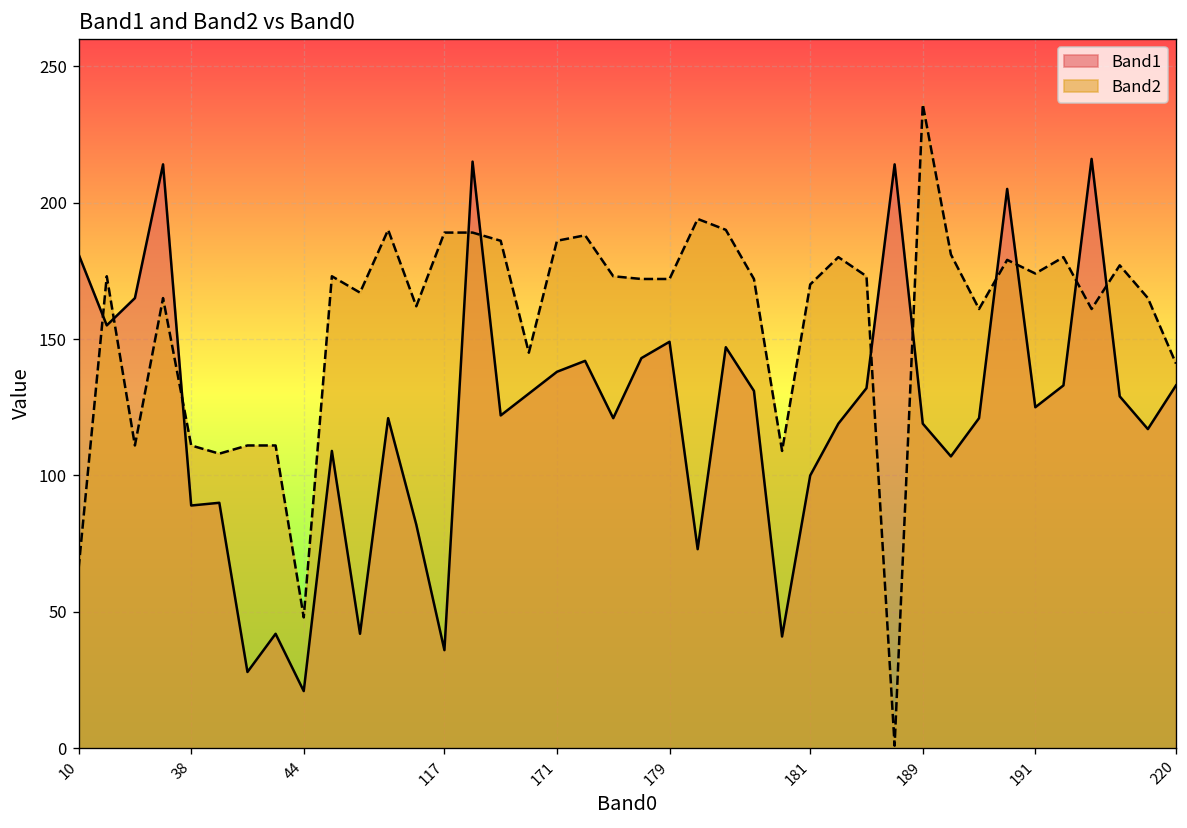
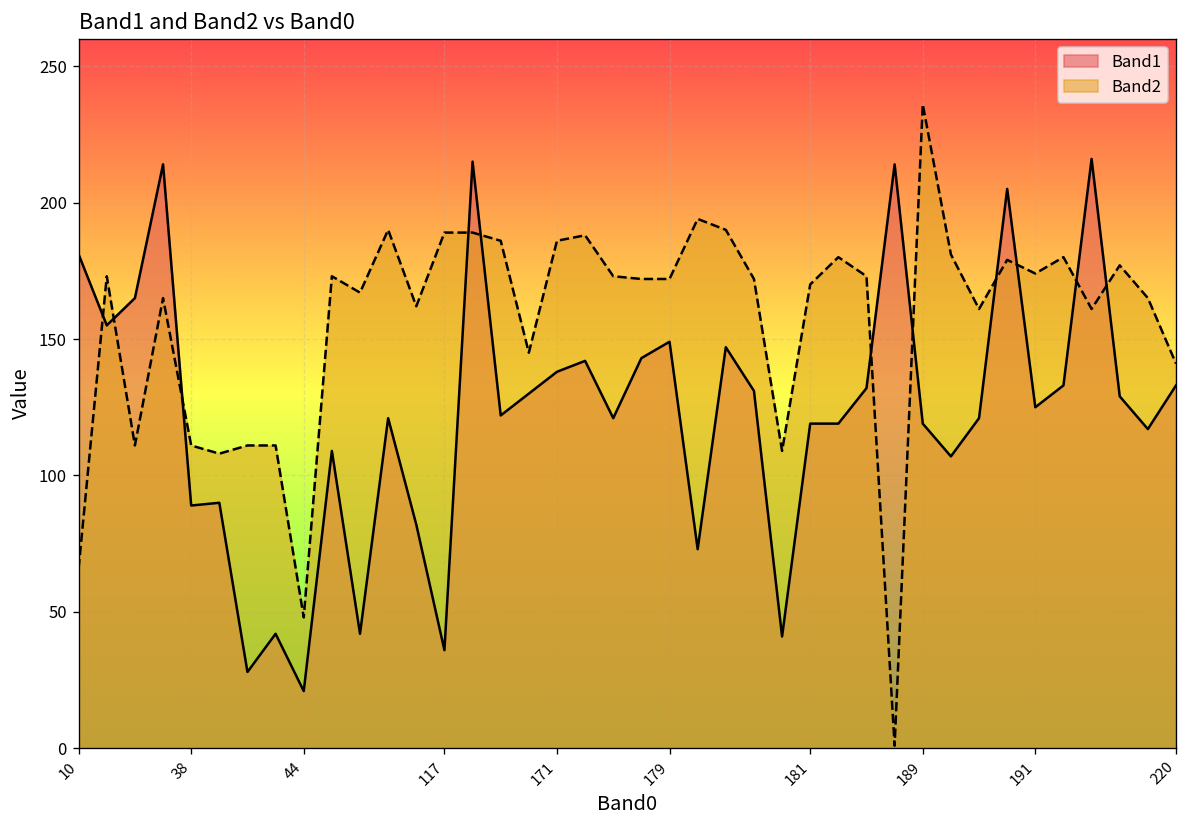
  {
    "Band1": {
      "44": 21,
      "117": 36,
      "171": 138,
      "179": 149,
-     "181": 100,
+     "181": 119,
      "189": 119,
      "191": 125,
      "220": 133
    },
    "Band2": {
      "44": 48,
      "117": 189,
      "171": 186,
      "179": 172,
      "181": 170,
      "189": 236,
      "191": 174,
      "220": 141
    }
  }
